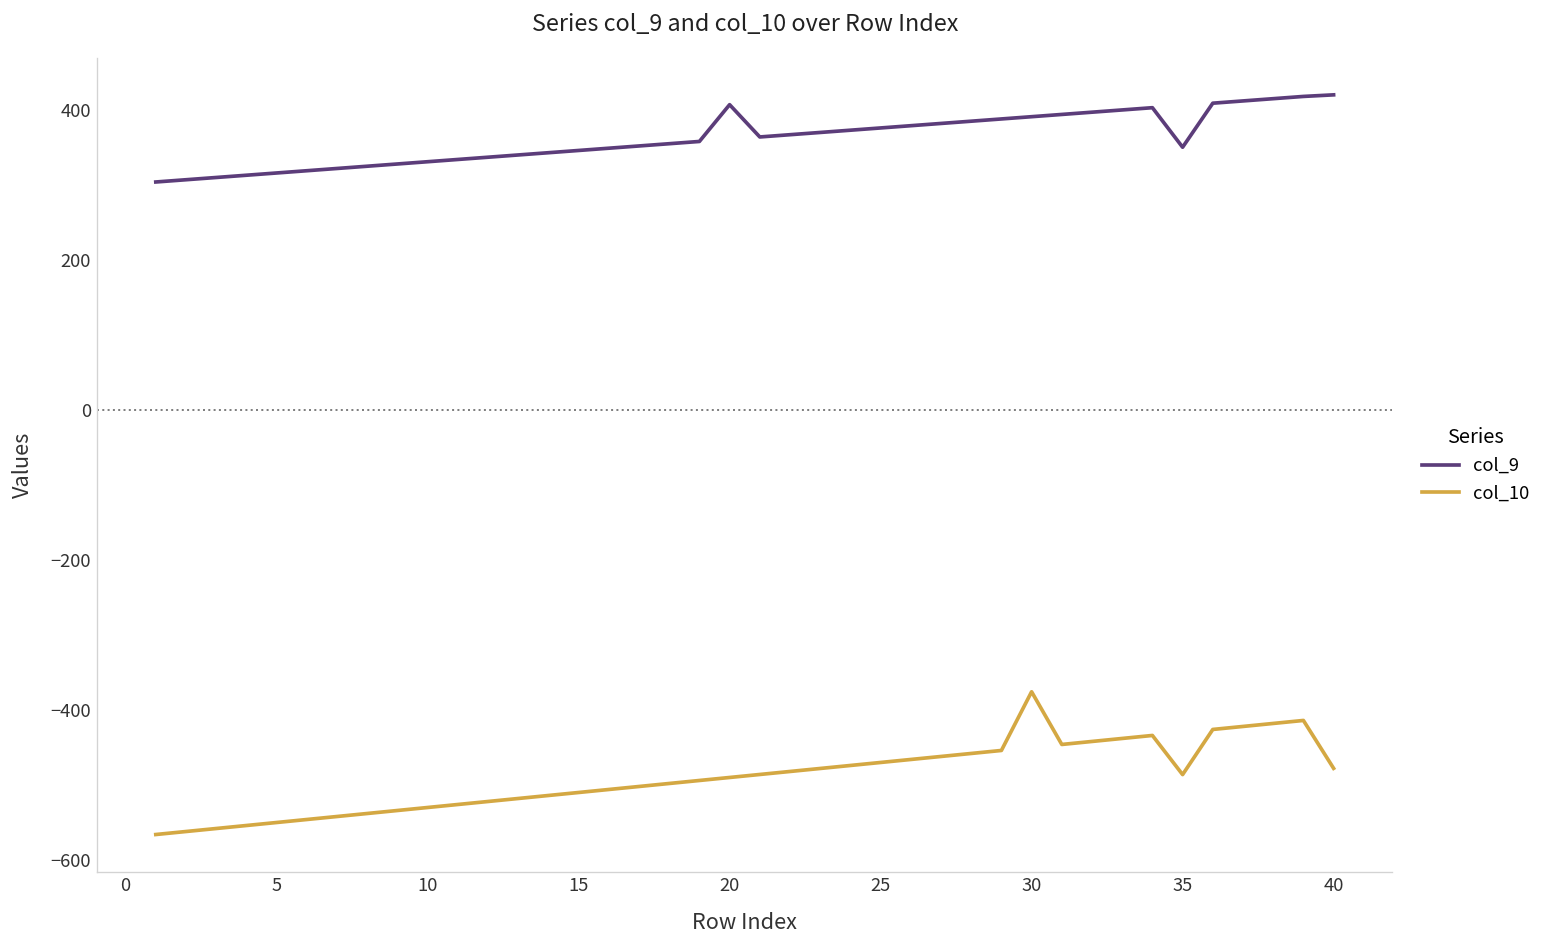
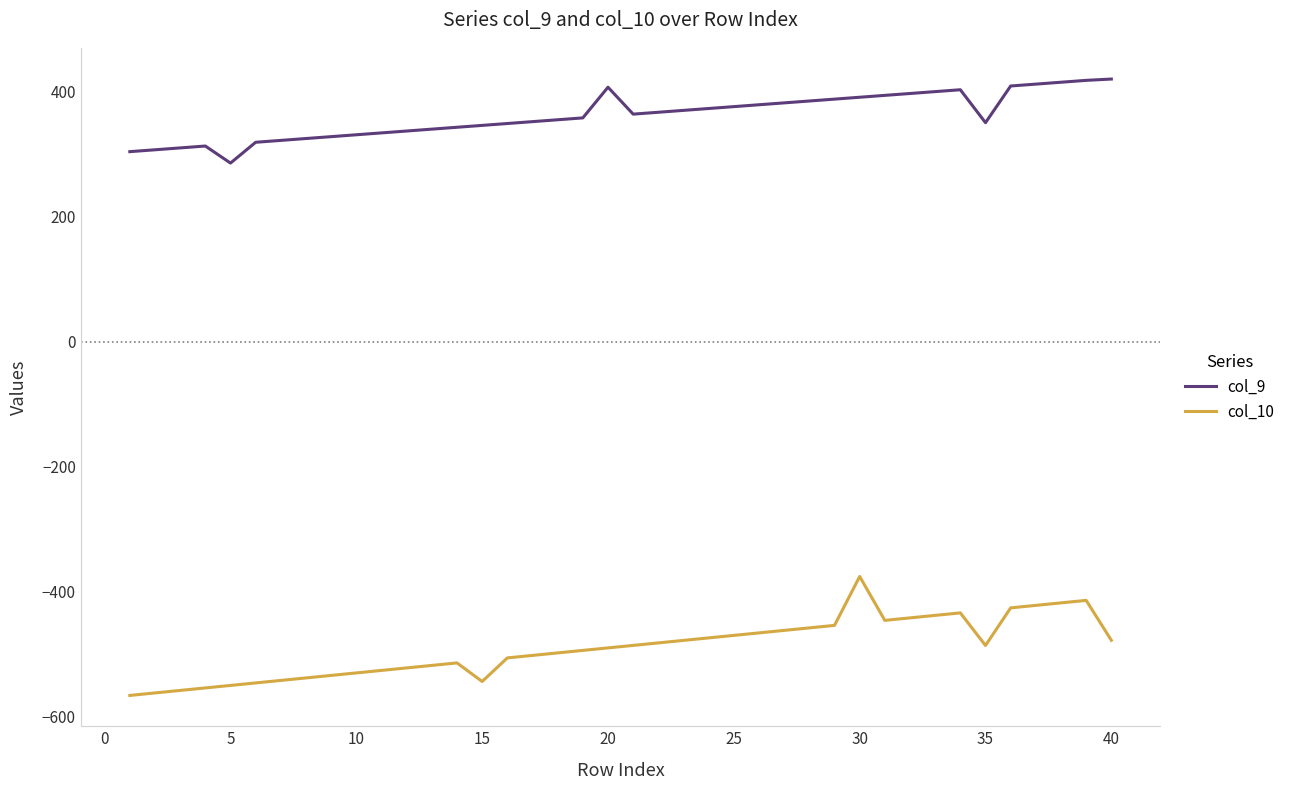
  {
    "col_9": {
-     "5": 320,
+     "5": 290,
      "10": 330,
      "15": 350,
      "20": 410,
      "25": 380,
      "30": 390,
      "35": 350,
      "40": 420
    },
    "col_10": {
      "5": -550,
      "10": -530,
-     "15": -510,
+     "15": -540,
      "20": -490,
      "25": -470,
      "30": -380,
      "35": -490,
      "40": -480
    }
  }
